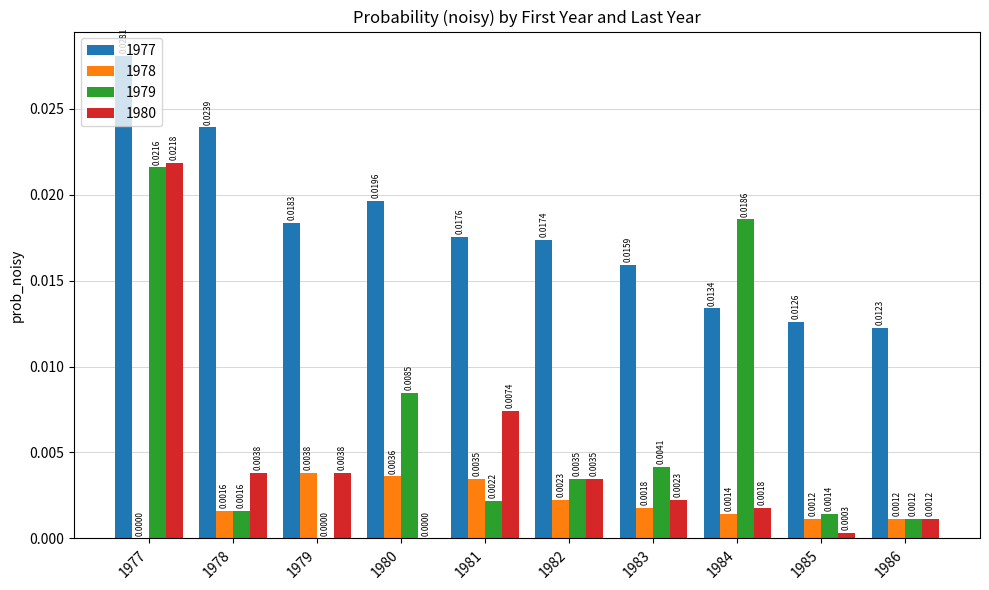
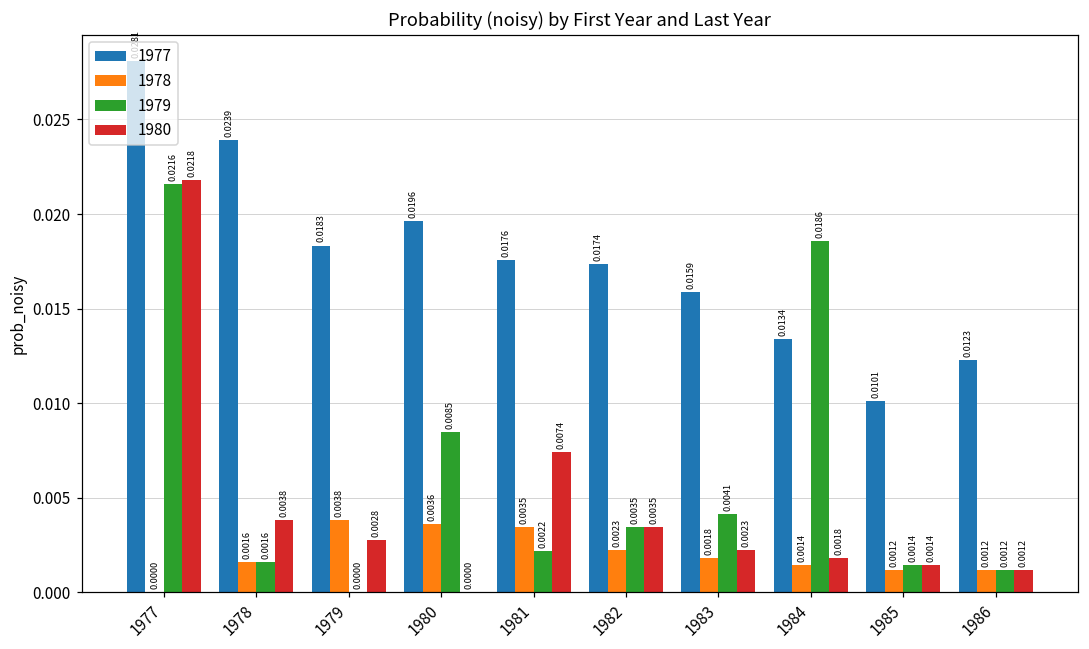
  {
    "1977": {
      "1978": 0.0239,
      "1979": 0.0183,
      "1980": 0.0196,
      "1981": 0.0176,
      "1982": 0.0174,
      "1983": 0.0159,
      "1984": 0.0134,
-     "1985": 0.0126,
+     "1985": 0.0101,
      "1986": 0.0123
    },
    "1978": {
      "1977": 0.0000,
      "1978": 0.0016,
      "1979": 0.0038,
      "1980": 0.0036,
      "1981": 0.0035,
      "1982": 0.0023,
      "1983": 0.0018,
      "1984": 0.0014,
      "1985": 0.0012,
      "1986": 0.0012
    },
    "1979": {
      "1977": 0.0216,
      "1978": 0.0016,
      "1979": 0.0000,
      "1980": 0.0085,
      "1981": 0.0022,
      "1982": 0.0035,
      "1983": 0.0041,
      "1984": 0.0186,
      "1985": 0.0014,
      "1986": 0.0012
    },
    "1980": {
      "1977": 0.0218,
      "1978": 0.0038,
-     "1979": 0.0038,
+     "1979": 0.0028,
      "1980": 0.0000,
      "1981": 0.0074,
      "1982": 0.0035,
      "1983": 0.0023,
      "1984": 0.0018,
-     "1985": 0.0003,
+     "1985": 0.0014,
      "1986": 0.0012
    }
  }
